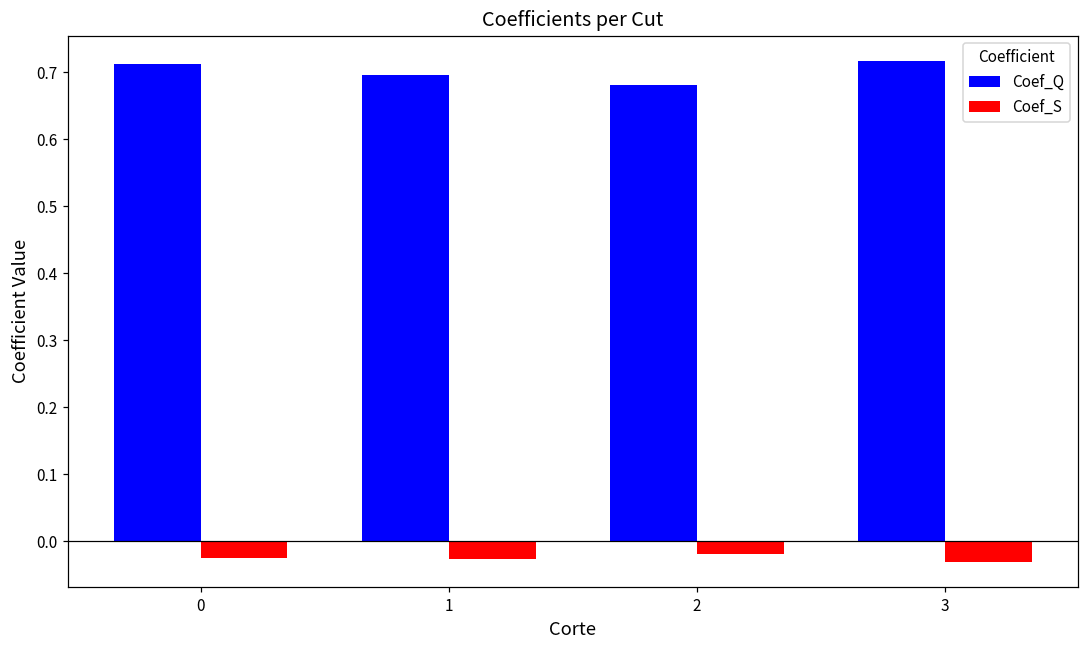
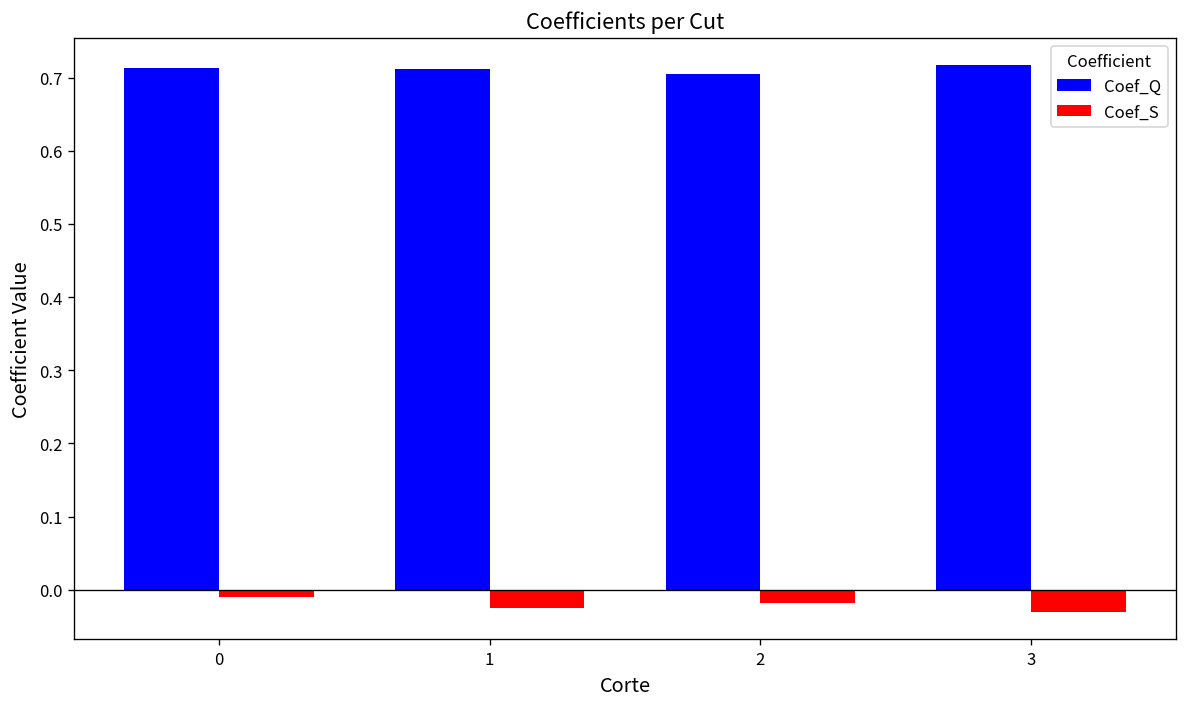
  {
    "Coef_Q": {
      "0": 0.71,
-     "1": 0.70,
-     "2": 0.68,
+     "1": 0.71,
+     "2": 0.70,
      "3": 0.72
    },
    "Coef_S": {
-     "0": -0.02,
+     "0": -0.01,
      "1": -0.03,
      "2": -0.02,
      "3": -0.03
    }
  }
